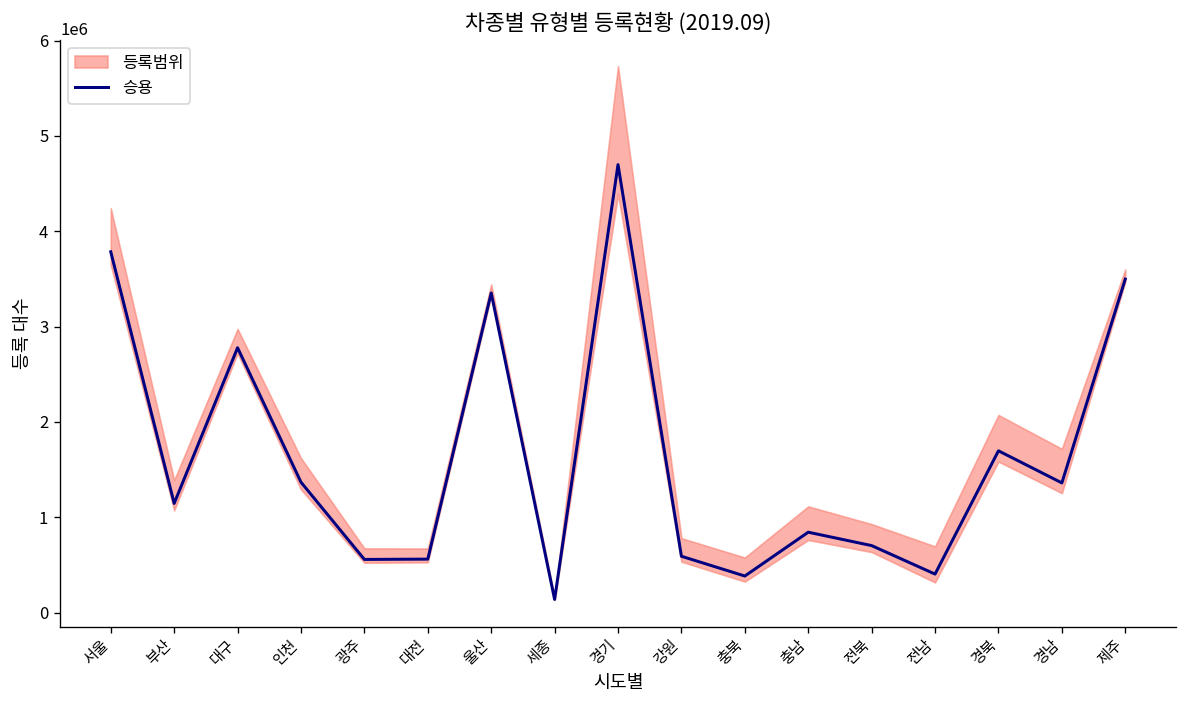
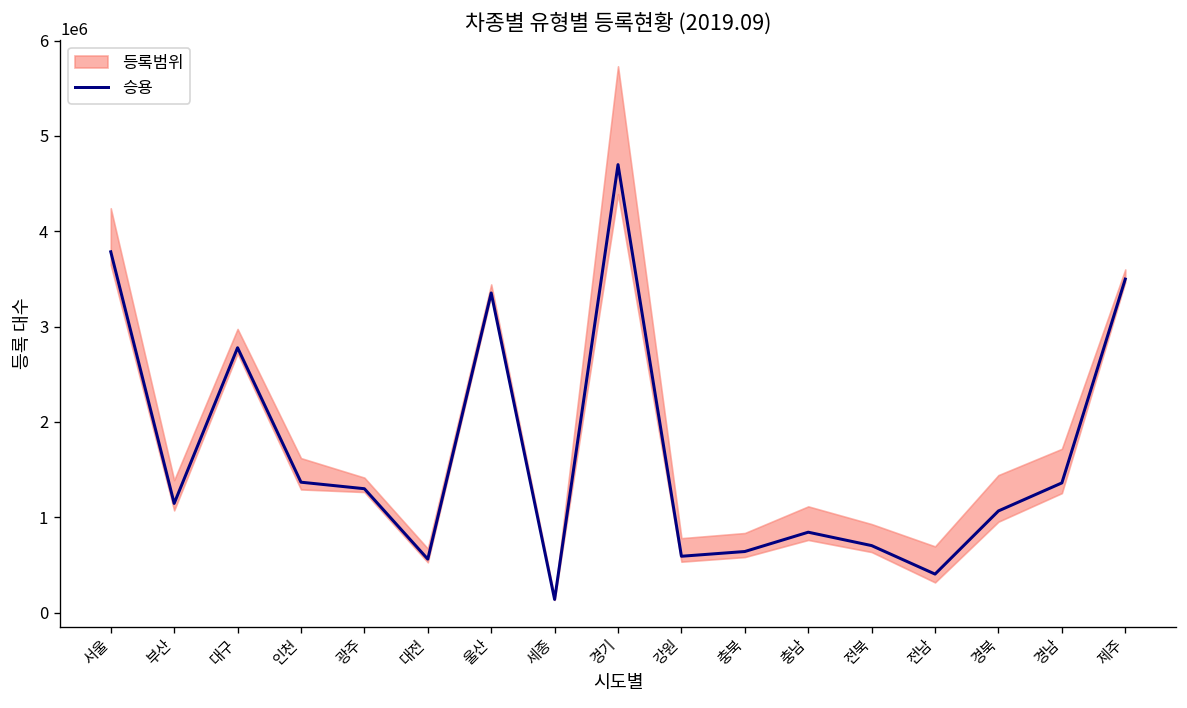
  {
    "승용": {
      "서울": 3800000,
      "부산": 1100000,
      "대구": 2800000,
      "인천": 1400000,
-     "광주": 600000,
+     "광주": 1300000,
      "대전": 600000,
      "울산": 3400000,
      "경기": 4700000,
      "강원": 600000,
-     "충북": 400000,
+     "충북": 600000,
      "충남": 800000,
      "전북": 700000,
      "전남": 400000,
-     "경북": 1700000,
+     "경북": 1100000,
      "경남": 1400000,
      "제주": 3500000
    }
  }
